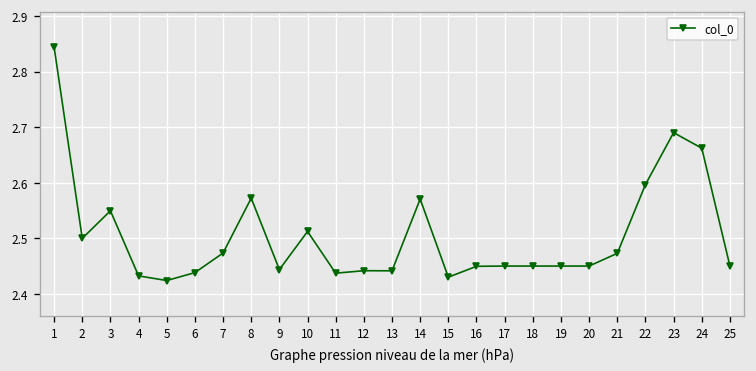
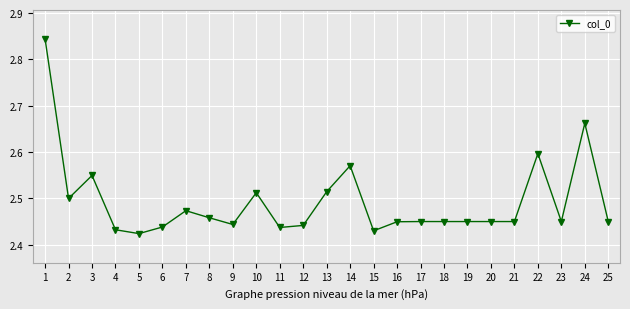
  {
    "1": 2.84,
    "2": 2.50,
    "3": 2.55,
    "4": 2.43,
    "5": 2.42,
    "6": 2.44,
    "7": 2.47,
-   "8": 2.57,
+   "8": 2.46,
    "9": 2.44,
    "10": 2.51,
    "11": 2.44,
    "12": 2.44,
-   "13": 2.44,
+   "13": 2.51,
    "14": 2.57,
    "15": 2.43,
    "16": 2.45,
    "17": 2.45,
    "18": 2.45,
    "19": 2.45,
    "20": 2.45,
-   "21": 2.47,
+   "21": 2.45,
    "22": 2.60,
-   "23": 2.69,
+   "23": 2.45,
    "24": 2.66,
    "25": 2.45
  }
